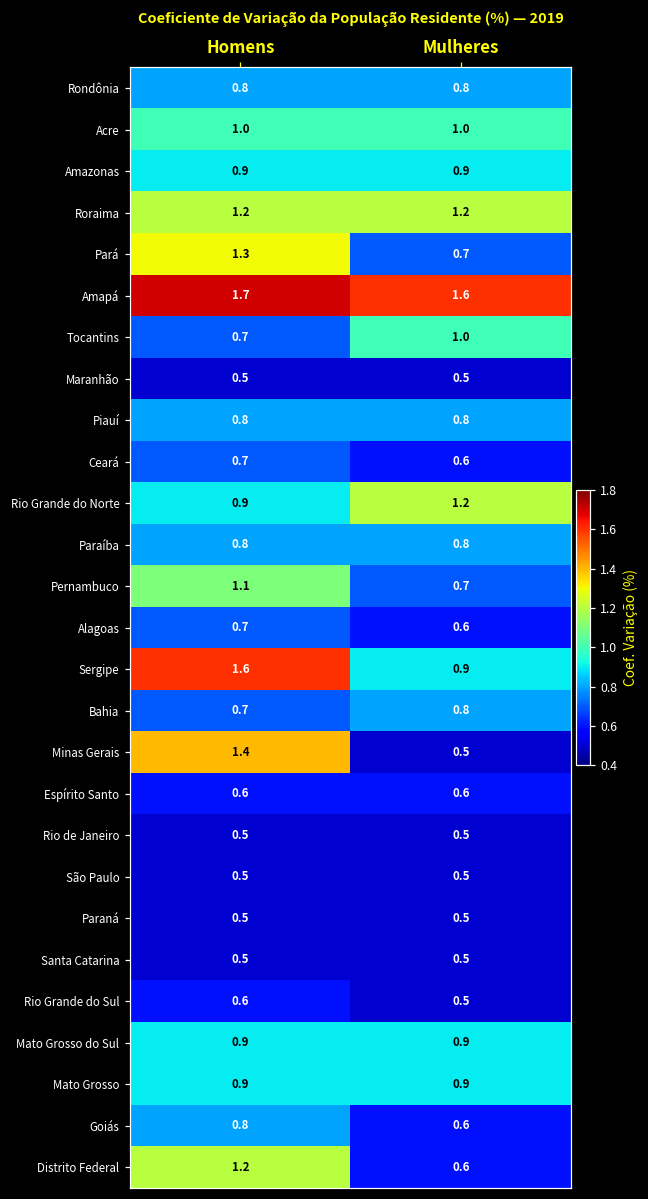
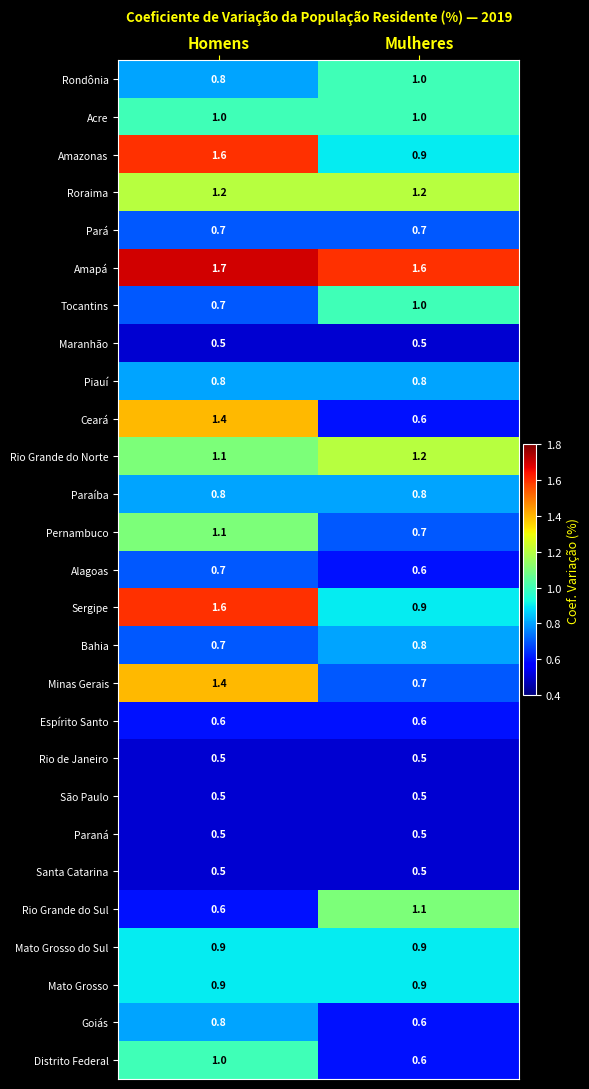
  {
    "Rondônia": {
      "Homens": 0.8,
-     "Mulheres": 0.8
+     "Mulheres": 1.0
    },
    "Acre": {
      "Homens": 1.0,
      "Mulheres": 1.0
    },
    "Amazonas": {
-     "Homens": 0.9,
+     "Homens": 1.6,
      "Mulheres": 0.9
    },
    "Roraima": {
      "Homens": 1.2,
      "Mulheres": 1.2
    },
    "Pará": {
-     "Homens": 1.3,
+     "Homens": 0.7,
      "Mulheres": 0.7
    },
    "Amapá": {
      "Homens": 1.7,
      "Mulheres": 1.6
    },
    "Tocantins": {
      "Homens": 0.7,
      "Mulheres": 1.0
    },
    "Maranhão": {
      "Homens": 0.5,
      "Mulheres": 0.5
    },
    "Piauí": {
      "Homens": 0.8,
      "Mulheres": 0.8
    },
    "Ceará": {
-     "Homens": 0.7,
+     "Homens": 1.4,
      "Mulheres": 0.6
    },
    "Rio Grande do Norte": {
-     "Homens": 0.9,
+     "Homens": 1.1,
      "Mulheres": 1.2
    },
    "Paraíba": {
      "Homens": 0.8,
      "Mulheres": 0.8
    },
    "Pernambuco": {
      "Homens": 1.1,
      "Mulheres": 0.7
    },
    "Alagoas": {
      "Homens": 0.7,
      "Mulheres": 0.6
    },
    "Sergipe": {
      "Homens": 1.6,
      "Mulheres": 0.9
    },
    "Bahia": {
      "Homens": 0.7,
      "Mulheres": 0.8
    },
    "Minas Gerais": {
      "Homens": 1.4,
-     "Mulheres": 0.5
+     "Mulheres": 0.7
    },
    "Espírito Santo": {
      "Homens": 0.6,
      "Mulheres": 0.6
    },
    "Rio de Janeiro": {
      "Homens": 0.5,
      "Mulheres": 0.5
    },
    "São Paulo": {
      "Homens": 0.5,
      "Mulheres": 0.5
    },
    "Paraná": {
      "Homens": 0.5,
      "Mulheres": 0.5
    },
    "Santa Catarina": {
      "Homens": 0.5,
      "Mulheres": 0.5
    },
    "Rio Grande do Sul": {
      "Homens": 0.6,
-     "Mulheres": 0.5
+     "Mulheres": 1.1
    },
    "Mato Grosso do Sul": {
      "Homens": 0.9,
      "Mulheres": 0.9
    },
    "Mato Grosso": {
      "Homens": 0.9,
      "Mulheres": 0.9
    },
    "Goiás": {
      "Homens": 0.8,
      "Mulheres": 0.6
    },
    "Distrito Federal": {
-     "Homens": 1.2,
+     "Homens": 1.0,
      "Mulheres": 0.6
    }
  }
